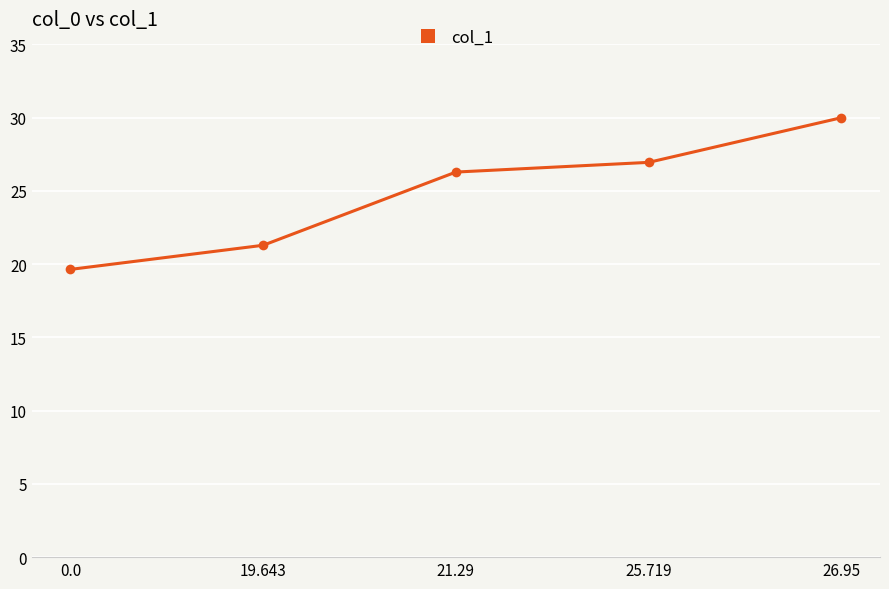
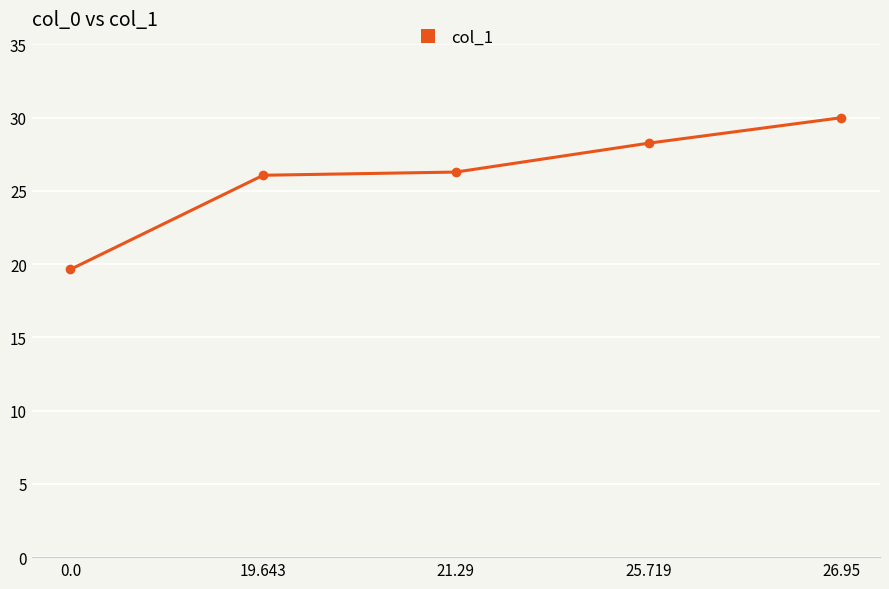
  {
    "0.0": 19.6,
-   "19.643": 21.3,
+   "19.643": 26.1,
    "21.29": 26.3,
-   "25.719": 27.0,
+   "25.719": 28.3,
    "26.95": 30.0
  }
